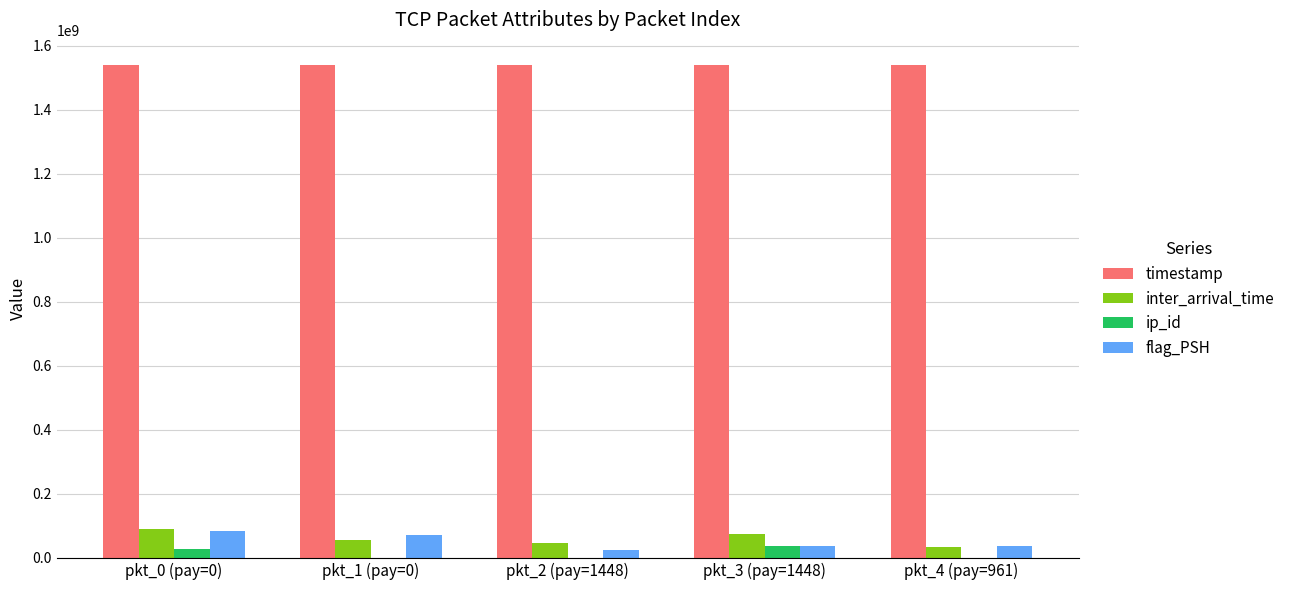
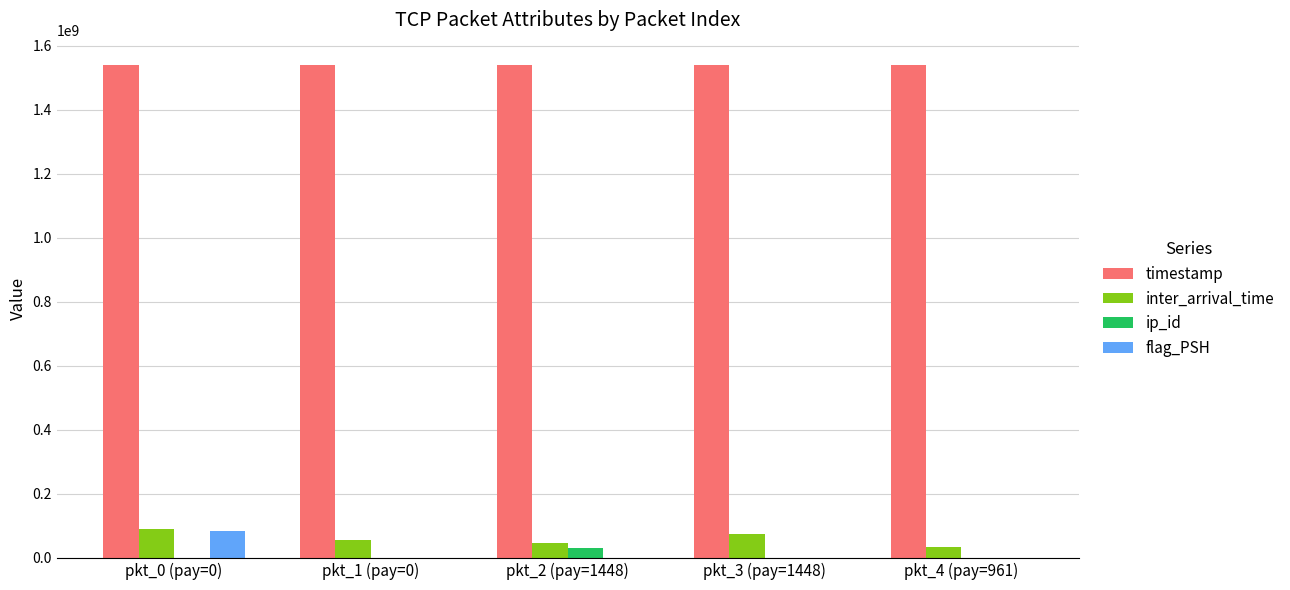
  {
    "timestamp": {
      "pkt_0 (pay=0)": 1540000000,
      "pkt_1 (pay=0)": 1540000000,
      "pkt_2 (pay=1448)": 1540000000,
      "pkt_3 (pay=1448)": 1540000000,
      "pkt_4 (pay=961)": 1540000000
    },
    "inter_arrival_time": {
      "pkt_0 (pay=0)": 90000000,
      "pkt_1 (pay=0)": 50000000,
      "pkt_2 (pay=1448)": 50000000,
      "pkt_3 (pay=1448)": 70000000,
      "pkt_4 (pay=961)": 30000000
    },
    "ip_id": {
-     "pkt_0 (pay=0)": 30000000,
-     "pkt_2 (pay=1448)": 0,
-     "pkt_3 (pay=1448)": 40000000
+     "pkt_0 (pay=0)": 0,
+     "pkt_2 (pay=1448)": 30000000,
+     "pkt_3 (pay=1448)": 0
    },
    "flag_PSH": {
      "pkt_0 (pay=0)": 80000000,
-     "pkt_1 (pay=0)": 70000000,
-     "pkt_2 (pay=1448)": 30000000,
-     "pkt_3 (pay=1448)": 40000000,
-     "pkt_4 (pay=961)": 40000000
+     "pkt_1 (pay=0)": 0,
+     "pkt_2 (pay=1448)": 0,
+     "pkt_3 (pay=1448)": 0,
+     "pkt_4 (pay=961)": 0
    }
  }
